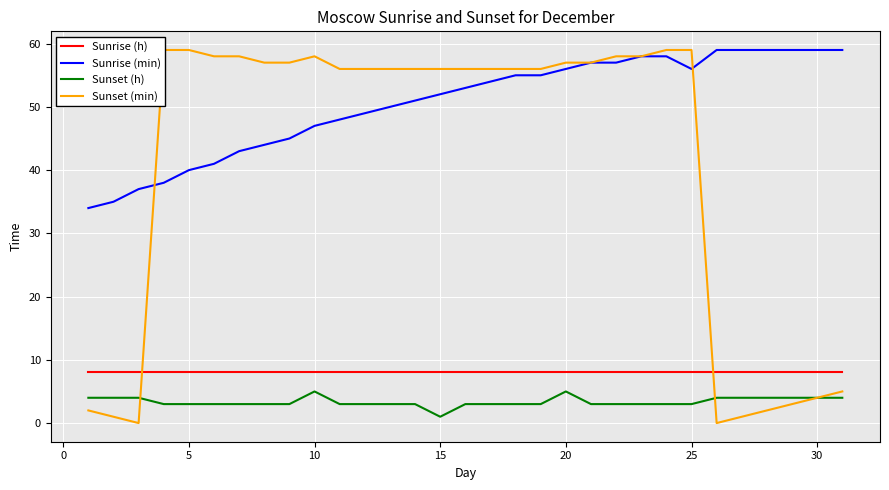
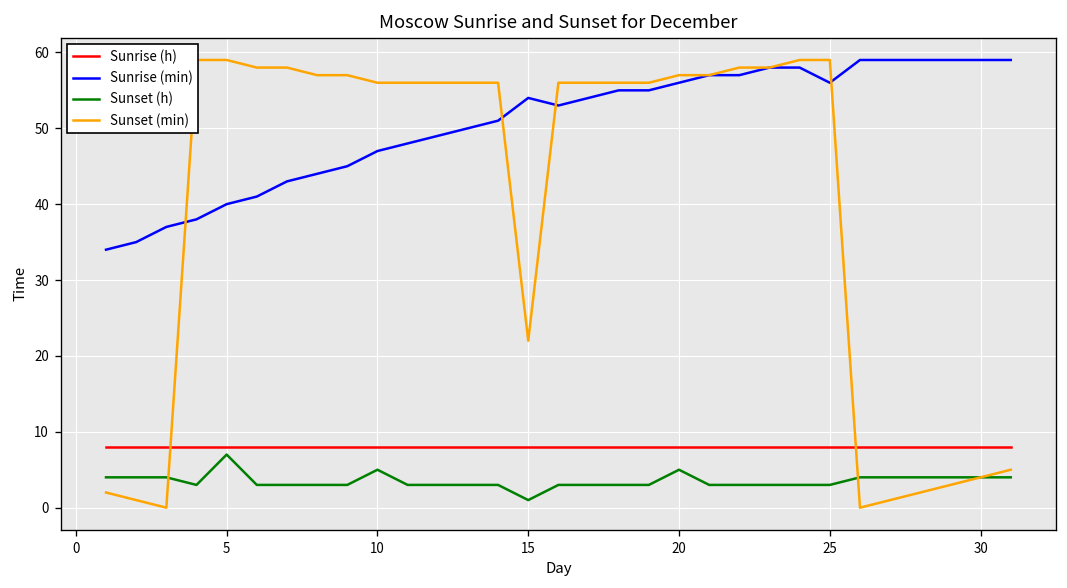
  {
    "Sunrise (h)": {
      "5": 8,
      "10": 8,
      "15": 8,
      "20": 8,
      "25": 8,
      "30": 8
    },
    "Sunrise (min)": {
      "5": 40,
      "10": 47,
-     "15": 52,
+     "15": 54,
      "20": 56,
      "25": 56,
      "30": 59
    },
    "Sunset (h)": {
-     "5": 3,
+     "5": 7,
      "10": 5,
      "15": 1,
      "20": 5,
      "25": 3
    },
    "Sunset (min)": {
      "5": 59,
-     "10": 58,
-     "15": 56,
+     "10": 56,
+     "15": 22,
      "20": 57,
      "25": 59
    }
  }
